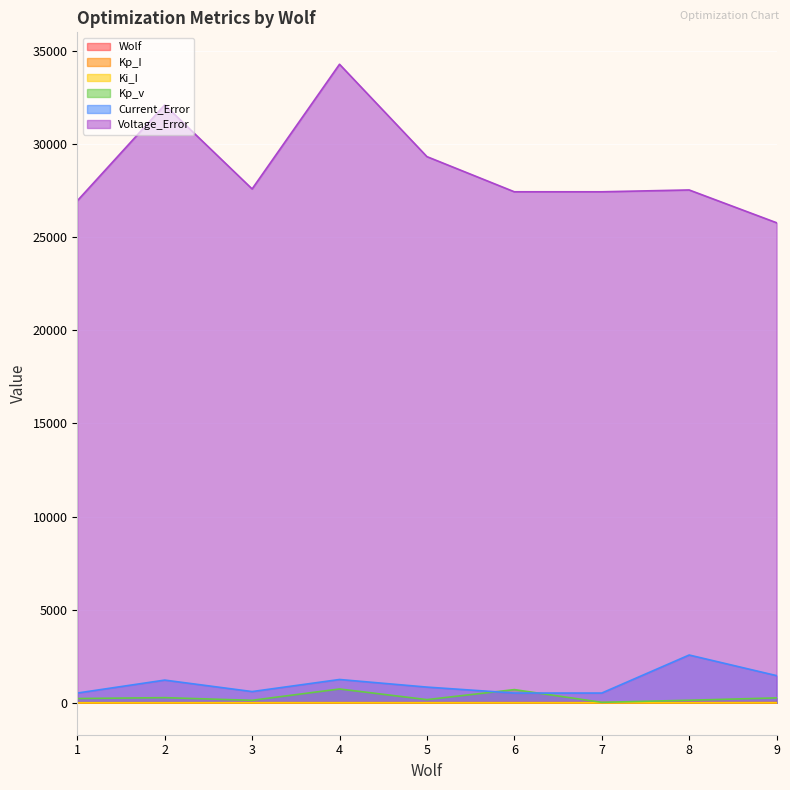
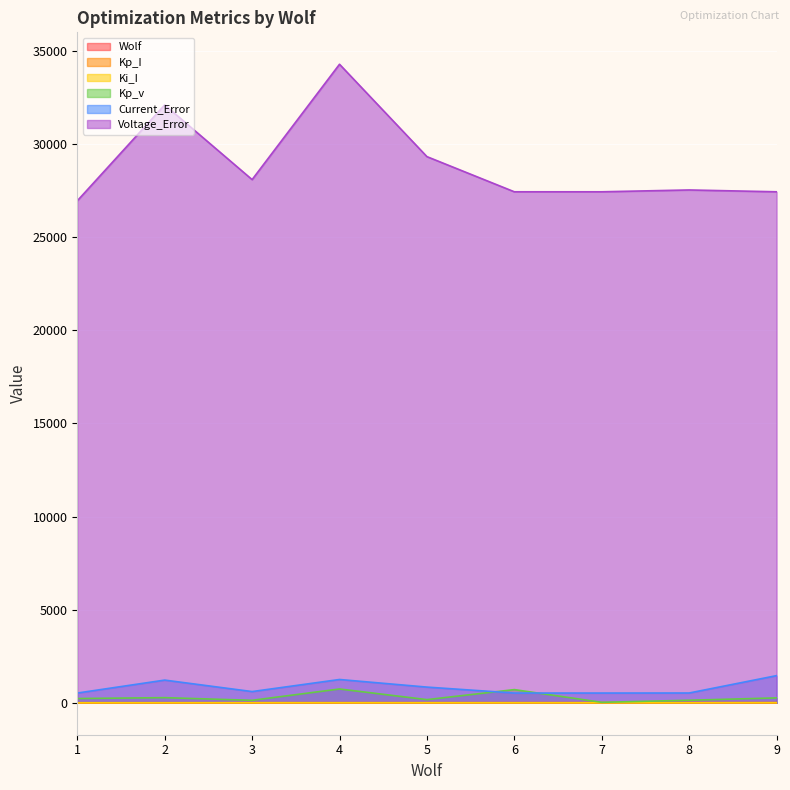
  {
    "Ki_I": {
      "1": 0,
      "2": 0,
      "4": 0,
      "5": 0,
      "6": 0,
      "8": 0,
      "9": 0
    },
    "Kp_v": {
      "1": 200,
      "2": 300,
      "4": 700,
      "5": 200,
      "6": 700,
      "9": 300
    },
    "Current_Error": {
      "1": 500,
      "2": 1200,
      "3": 600,
      "4": 1300,
      "5": 800,
      "6": 500,
      "7": 500,
-     "8": 2600,
+     "8": 500,
      "9": 1500
    },
    "Voltage_Error": {
      "1": 26900,
-     "3": 27600,
+     "3": 28100,
      "4": 34300,
      "5": 29300,
      "6": 27400,
      "7": 27400,
      "8": 27500,
-     "9": 25800
+     "9": 27400
    }
  }
